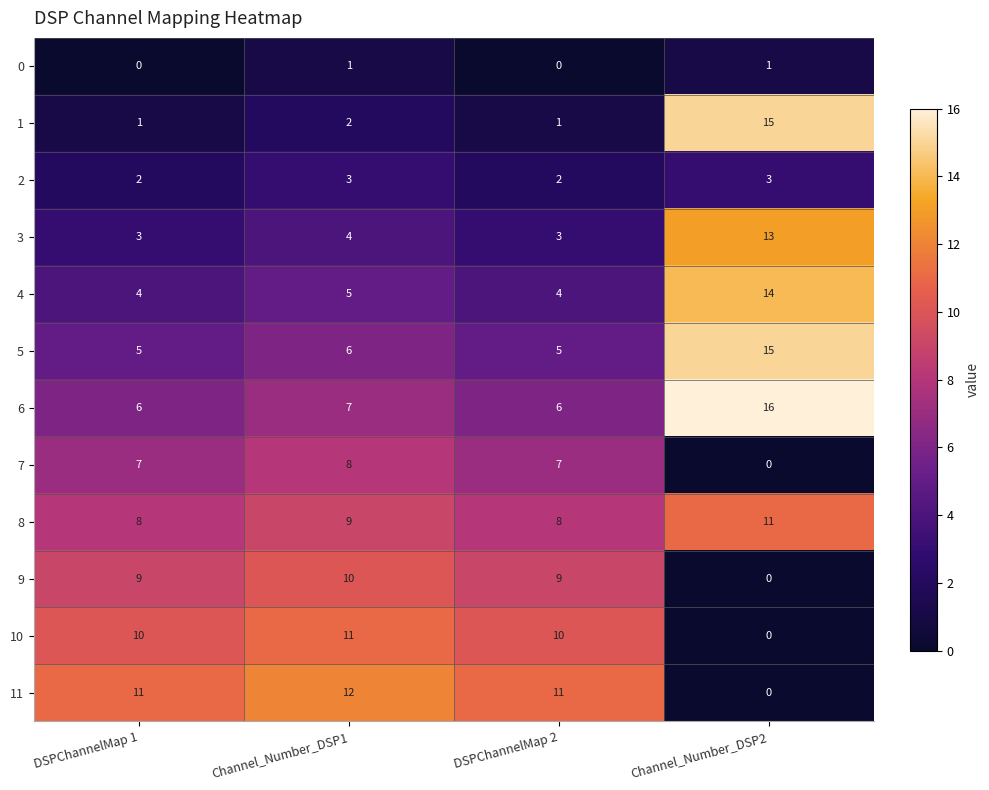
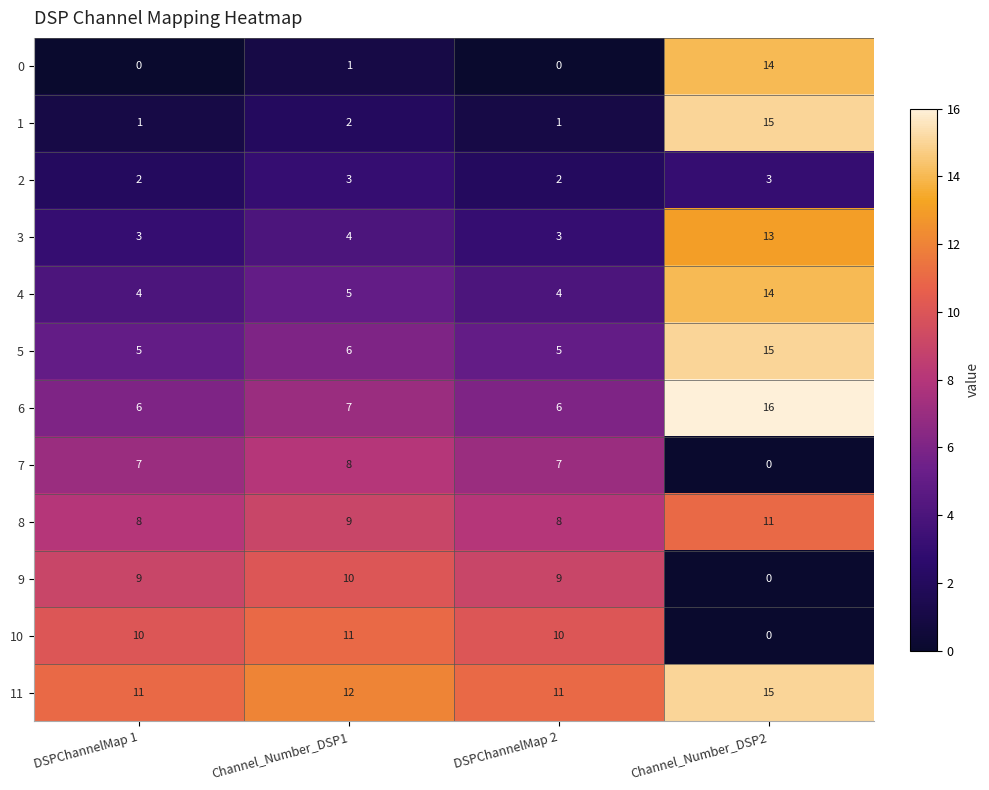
  {
    "0": {
      "DSPChannelMap 1": 0,
      "Channel_Number_DSP1": 1,
      "DSPChannelMap 2": 0,
-     "Channel_Number_DSP2": 1
+     "Channel_Number_DSP2": 14
    },
    "1": {
      "DSPChannelMap 1": 1,
      "Channel_Number_DSP1": 2,
      "DSPChannelMap 2": 1,
      "Channel_Number_DSP2": 15
    },
    "2": {
      "DSPChannelMap 1": 2,
      "Channel_Number_DSP1": 3,
      "DSPChannelMap 2": 2,
      "Channel_Number_DSP2": 3
    },
    "3": {
      "DSPChannelMap 1": 3,
      "Channel_Number_DSP1": 4,
      "DSPChannelMap 2": 3,
      "Channel_Number_DSP2": 13
    },
    "4": {
      "DSPChannelMap 1": 4,
      "Channel_Number_DSP1": 5,
      "DSPChannelMap 2": 4,
      "Channel_Number_DSP2": 14
    },
    "5": {
      "DSPChannelMap 1": 5,
      "Channel_Number_DSP1": 6,
      "DSPChannelMap 2": 5,
      "Channel_Number_DSP2": 15
    },
    "6": {
      "DSPChannelMap 1": 6,
      "Channel_Number_DSP1": 7,
      "DSPChannelMap 2": 6,
      "Channel_Number_DSP2": 16
    },
    "7": {
      "DSPChannelMap 1": 7,
      "Channel_Number_DSP1": 8,
      "DSPChannelMap 2": 7,
      "Channel_Number_DSP2": 0
    },
    "8": {
      "DSPChannelMap 1": 8,
      "Channel_Number_DSP1": 9,
      "DSPChannelMap 2": 8,
      "Channel_Number_DSP2": 11
    },
    "9": {
      "DSPChannelMap 1": 9,
      "Channel_Number_DSP1": 10,
      "DSPChannelMap 2": 9,
      "Channel_Number_DSP2": 0
    },
    "10": {
      "DSPChannelMap 1": 10,
      "Channel_Number_DSP1": 11,
      "DSPChannelMap 2": 10,
      "Channel_Number_DSP2": 0
    },
    "11": {
      "DSPChannelMap 1": 11,
      "Channel_Number_DSP1": 12,
      "DSPChannelMap 2": 11,
-     "Channel_Number_DSP2": 0
+     "Channel_Number_DSP2": 15
    }
  }
